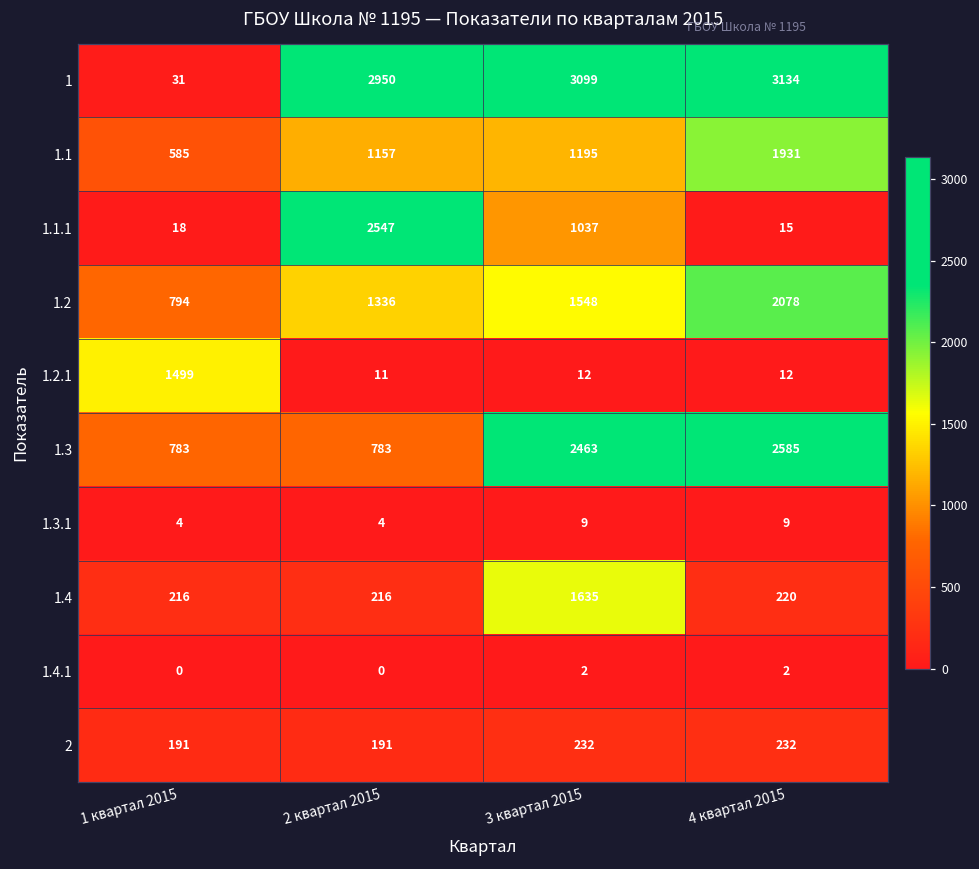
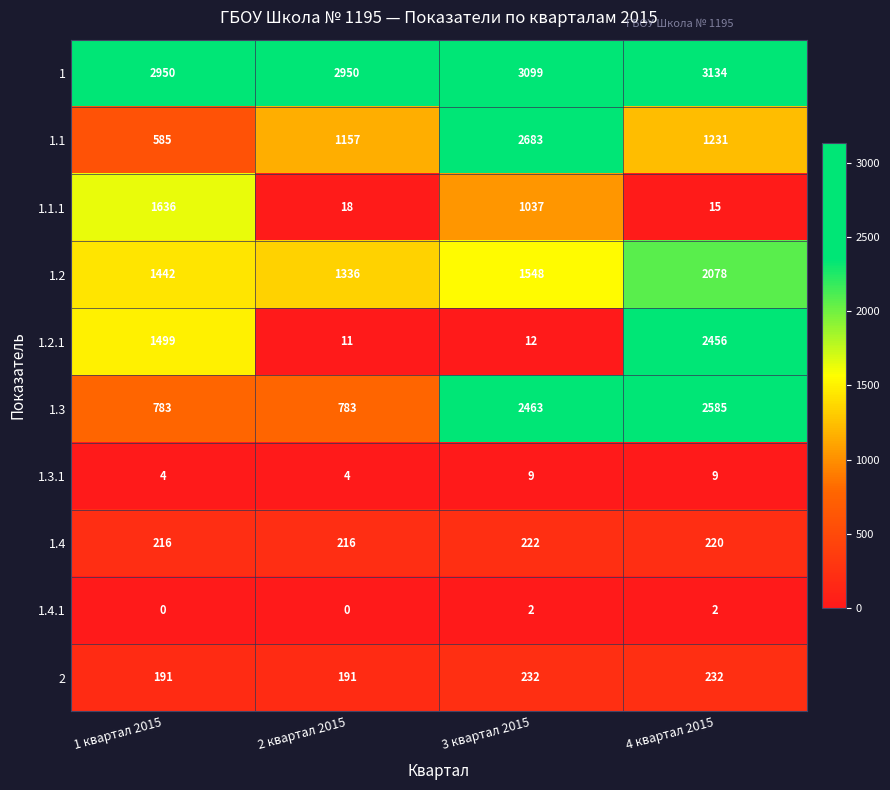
  {
    "1": {
-     "1 квартал 2015": 31,
+     "1 квартал 2015": 2950,
      "2 квартал 2015": 2950,
      "3 квартал 2015": 3099,
      "4 квартал 2015": 3134
    },
    "1.1": {
      "1 квартал 2015": 585,
      "2 квартал 2015": 1157,
-     "3 квартал 2015": 1195,
-     "4 квартал 2015": 1931
+     "3 квартал 2015": 2683,
+     "4 квартал 2015": 1231
    },
    "1.1.1": {
-     "1 квартал 2015": 18,
-     "2 квартал 2015": 2547,
+     "1 квартал 2015": 1636,
+     "2 квартал 2015": 18,
      "3 квартал 2015": 1037,
      "4 квартал 2015": 15
    },
    "1.2": {
-     "1 квартал 2015": 794,
+     "1 квартал 2015": 1442,
      "2 квартал 2015": 1336,
      "3 квартал 2015": 1548,
      "4 квартал 2015": 2078
    },
    "1.2.1": {
      "1 квартал 2015": 1499,
      "2 квартал 2015": 11,
      "3 квартал 2015": 12,
-     "4 квартал 2015": 12
+     "4 квартал 2015": 2456
    },
    "1.3": {
      "1 квартал 2015": 783,
      "2 квартал 2015": 783,
      "3 квартал 2015": 2463,
      "4 квартал 2015": 2585
    },
    "1.3.1": {
      "1 квартал 2015": 4,
      "2 квартал 2015": 4,
      "3 квартал 2015": 9,
      "4 квартал 2015": 9
    },
    "1.4": {
      "1 квартал 2015": 216,
      "2 квартал 2015": 216,
-     "3 квартал 2015": 1635,
+     "3 квартал 2015": 222,
      "4 квартал 2015": 220
    },
    "1.4.1": {
      "1 квартал 2015": 0,
      "2 квартал 2015": 0,
      "3 квартал 2015": 2,
      "4 квартал 2015": 2
    },
    "2": {
      "1 квартал 2015": 191,
      "2 квартал 2015": 191,
      "3 квартал 2015": 232,
      "4 квартал 2015": 232
    }
  }
